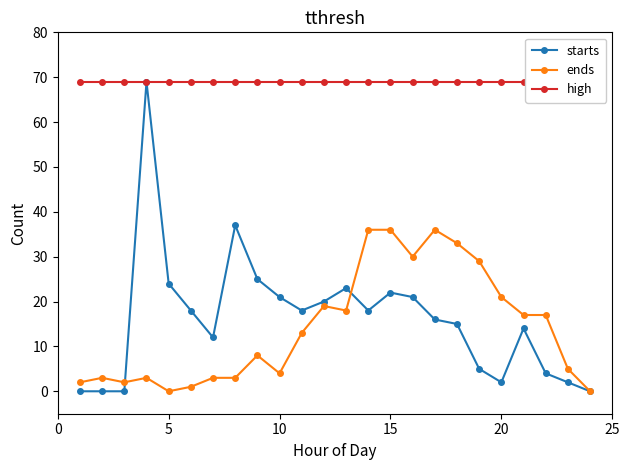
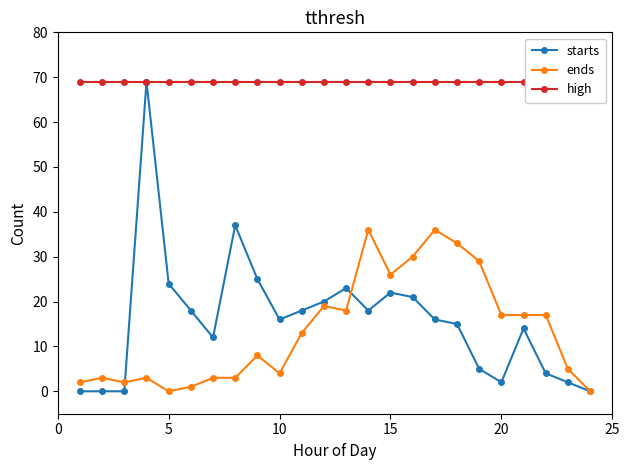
  {
    "starts": {
      "5": 24,
-     "10": 21,
+     "10": 16,
      "15": 22,
      "20": 2
    },
    "ends": {
      "5": 0,
      "10": 4,
-     "15": 36,
-     "20": 21
+     "15": 26,
+     "20": 17
    },
    "high": {
      "5": 69,
      "10": 69,
      "15": 69,
      "20": 69
    }
  }
